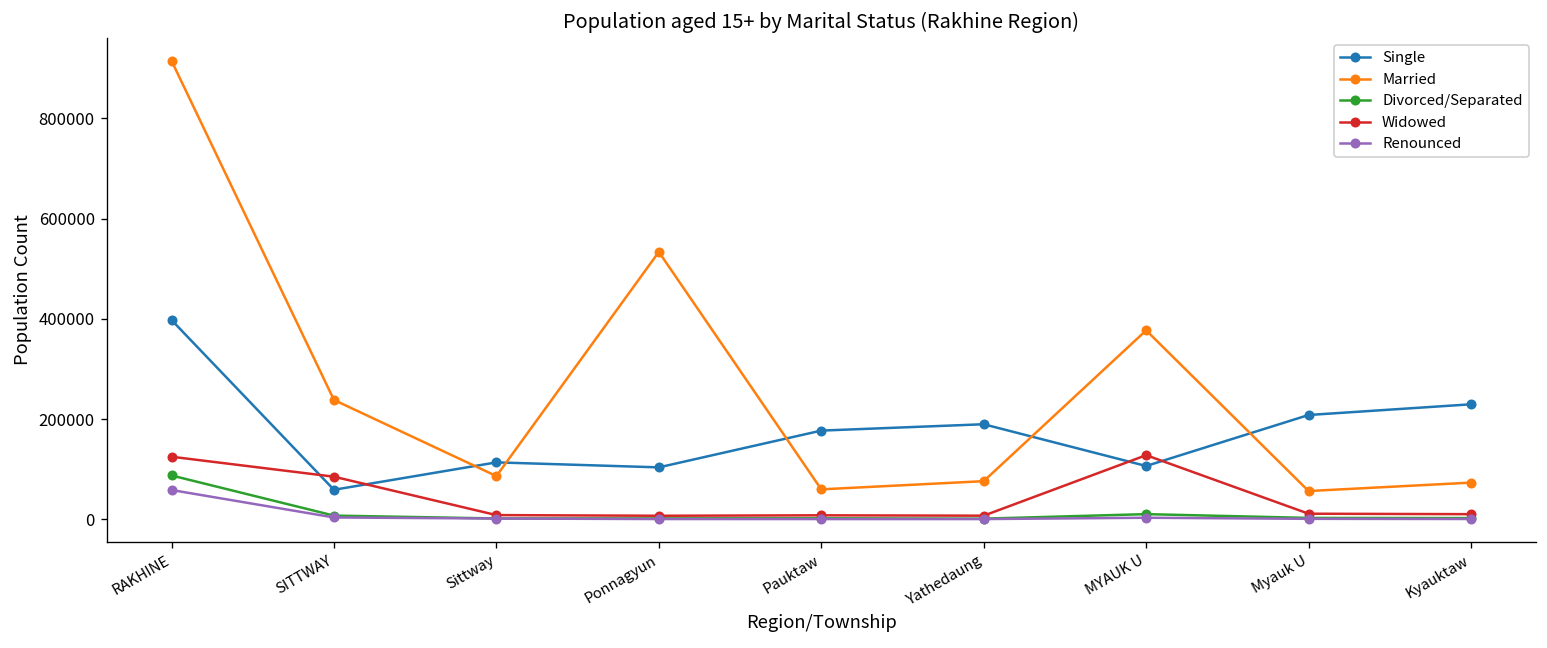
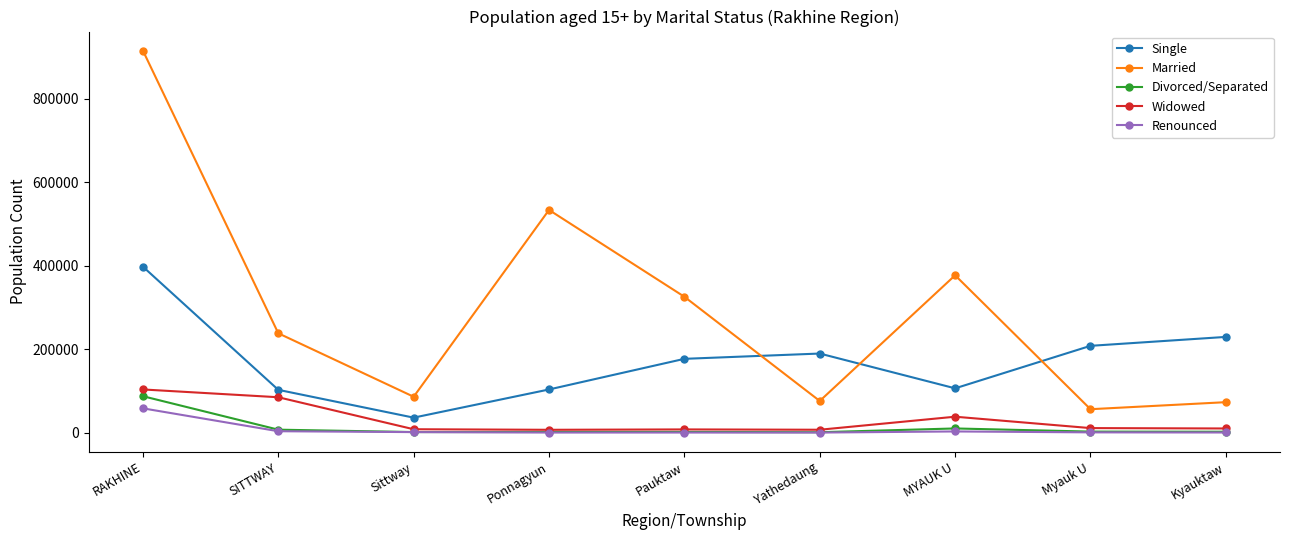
  {
    "Single": {
      "RAKHINE": 400000,
-     "SITTWAY": 60000,
-     "Sittway": 110000,
+     "SITTWAY": 100000,
+     "Sittway": 40000,
      "Ponnagyun": 100000,
      "Pauktaw": 180000,
      "Yathedaung": 190000,
      "MYAUK U": 110000,
      "Myauk U": 210000,
      "Kyauktaw": 230000
    },
    "Married": {
      "RAKHINE": 910000,
      "SITTWAY": 240000,
      "Sittway": 90000,
      "Ponnagyun": 530000,
-     "Pauktaw": 60000,
+     "Pauktaw": 330000,
      "Yathedaung": 80000,
      "MYAUK U": 380000,
      "Myauk U": 60000,
      "Kyauktaw": 70000
    },
    "Divorced/Separated": {
      "RAKHINE": 90000,
      "MYAUK U": 10000
    },
    "Widowed": {
-     "RAKHINE": 130000,
+     "RAKHINE": 100000,
      "SITTWAY": 90000,
      "Sittway": 10000,
-     "MYAUK U": 130000,
+     "MYAUK U": 40000,
      "Myauk U": 10000,
      "Kyauktaw": 10000
    },
    "Renounced": {
      "RAKHINE": 60000,
      "MYAUK U": 0
    }
  }
